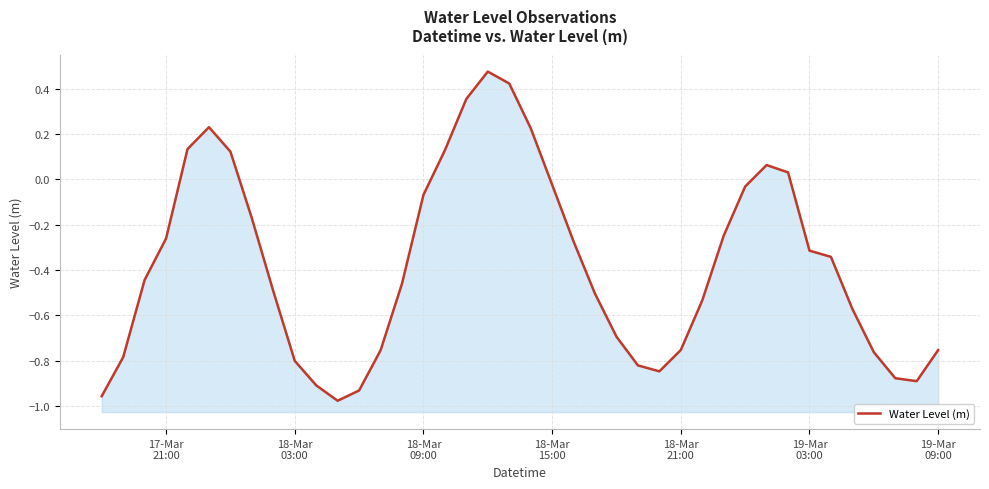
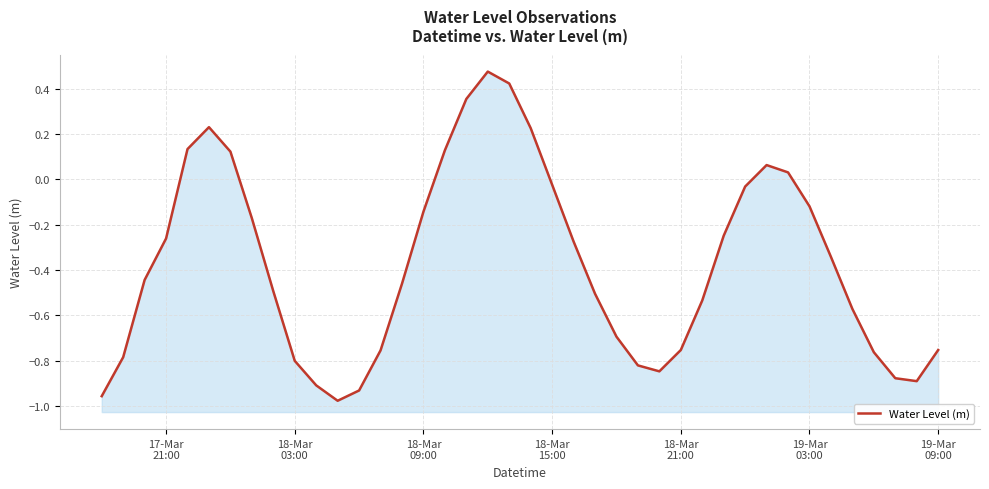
  {
    "17-Mar 21:00": -0.26,
    "18-Mar 03:00": -0.80,
-   "18-Mar 09:00": -0.07,
+   "18-Mar 09:00": -0.14,
    "18-Mar 15:00": -0.02,
    "18-Mar 21:00": -0.75,
-   "19-Mar 03:00": -0.31,
+   "19-Mar 03:00": -0.12,
    "19-Mar 09:00": -0.75
  }
